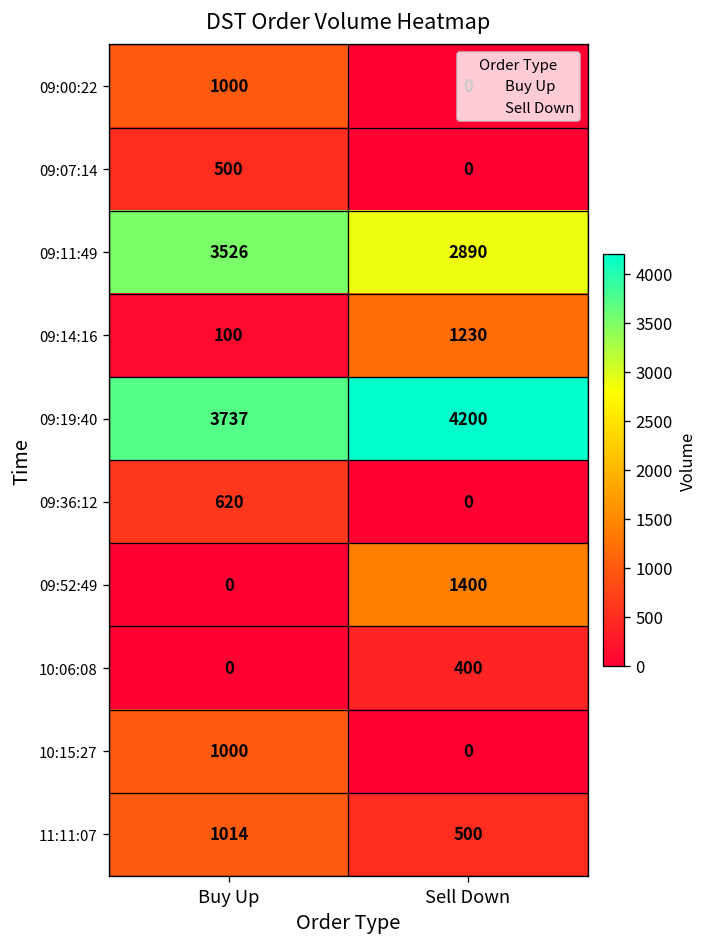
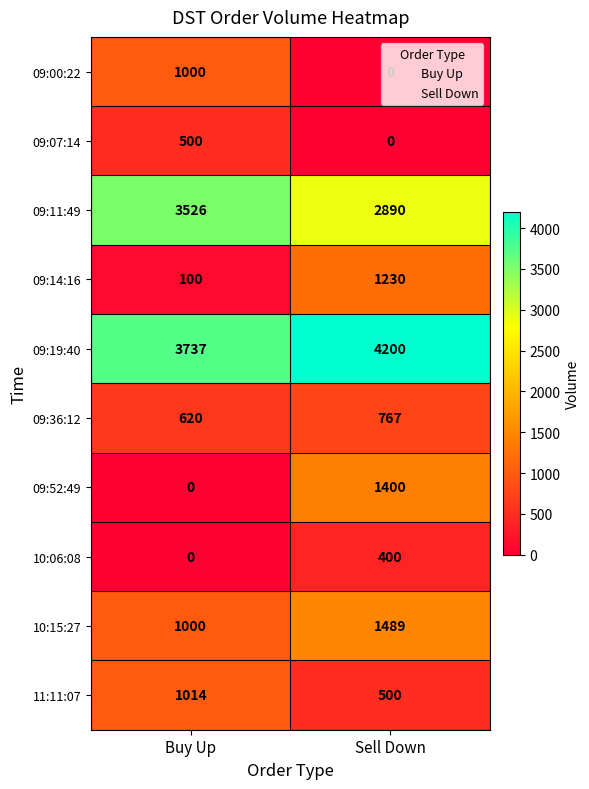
  {
    "09:00:22": {
      "Buy Up": 1000
    },
    "09:07:14": {
      "Buy Up": 500,
      "Sell Down": 0
    },
    "09:11:49": {
      "Buy Up": 3526,
      "Sell Down": 2890
    },
    "09:14:16": {
      "Buy Up": 100,
      "Sell Down": 1230
    },
    "09:19:40": {
      "Buy Up": 3737,
      "Sell Down": 4200
    },
    "09:36:12": {
      "Buy Up": 620,
-     "Sell Down": 0
+     "Sell Down": 767
    },
    "09:52:49": {
      "Buy Up": 0,
      "Sell Down": 1400
    },
    "10:06:08": {
      "Buy Up": 0,
      "Sell Down": 400
    },
    "10:15:27": {
      "Buy Up": 1000,
-     "Sell Down": 0
+     "Sell Down": 1489
    },
    "11:11:07": {
      "Buy Up": 1014,
      "Sell Down": 500
    }
  }
